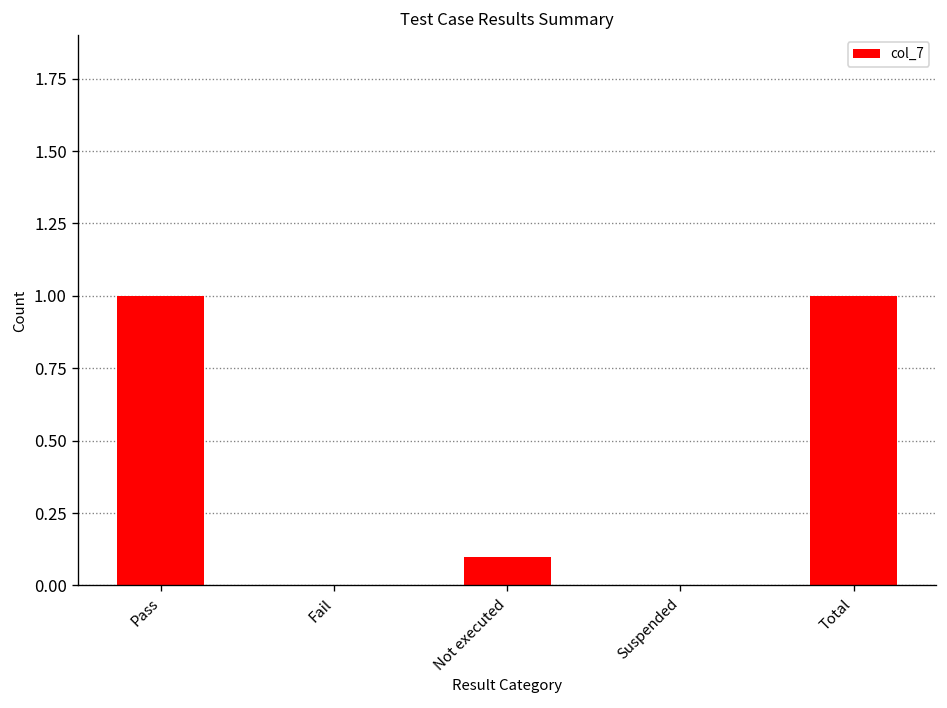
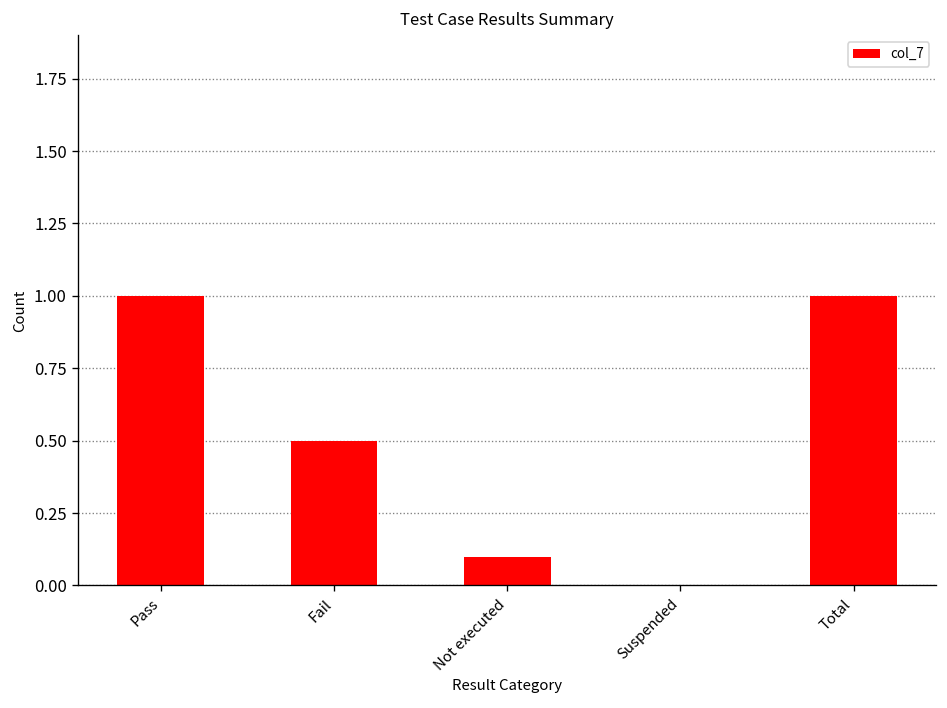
  {
    "Pass": 1.0,
-   "Fail": 0.0,
+   "Fail": 0.5,
    "Not executed": 0.1,
    "Suspended": 0.0,
    "Total": 1.0
  }
